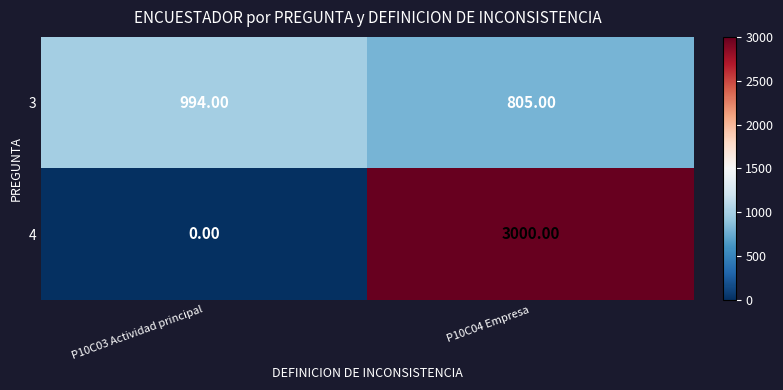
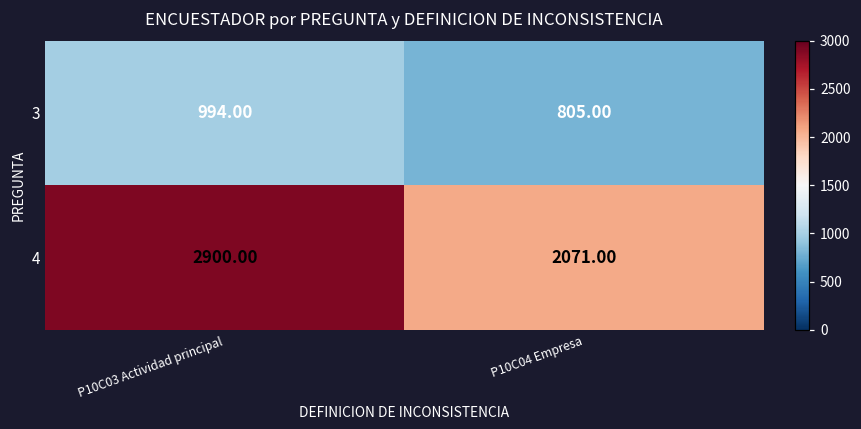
  {
    "3": {
      "P10C03 Actividad principal": 994.00,
      "P10C04 Empresa": 805.00
    },
    "4": {
-     "P10C03 Actividad principal": 0.00,
-     "P10C04 Empresa": 3000.00
+     "P10C03 Actividad principal": 2900.00,
+     "P10C04 Empresa": 2071.00
    }
  }
